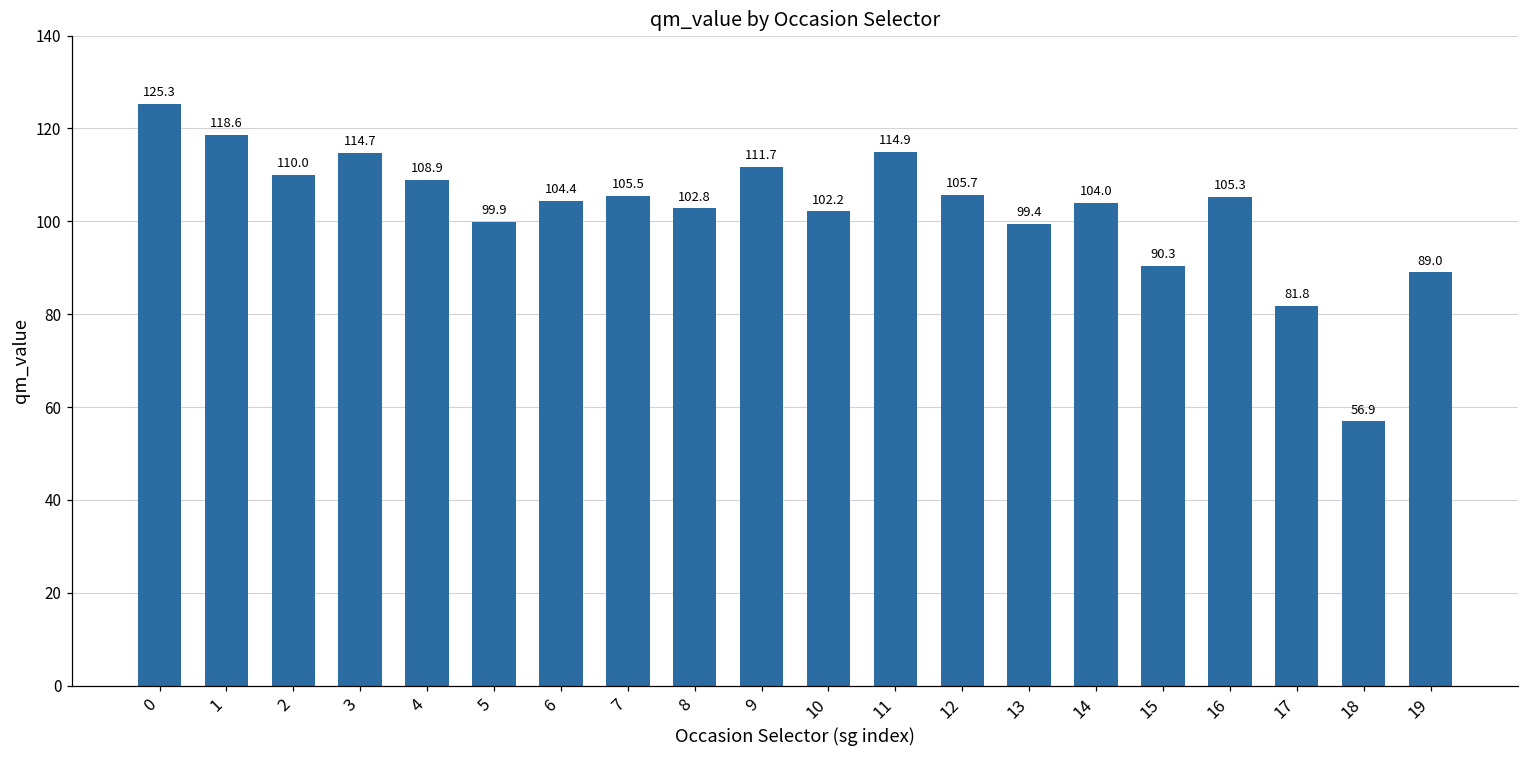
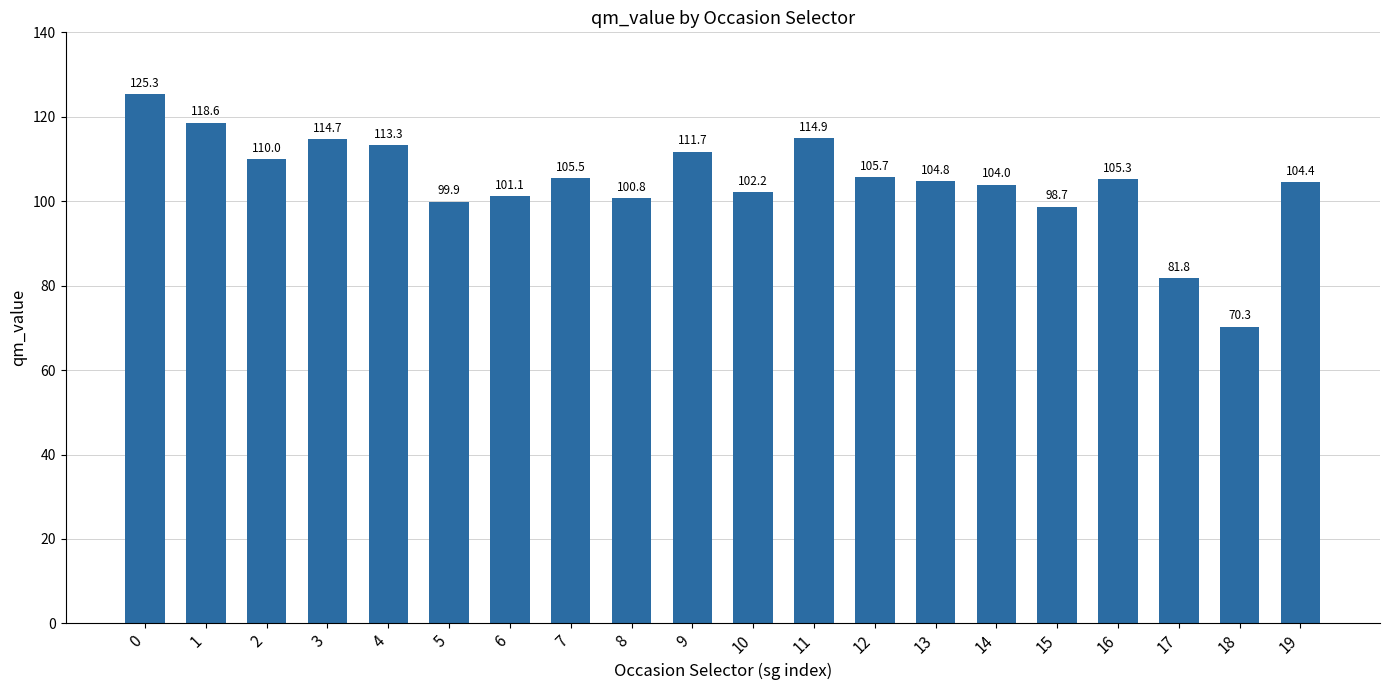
  {
    "0": 125.3,
    "1": 118.6,
    "2": 110.0,
    "3": 114.7,
-   "4": 108.9,
+   "4": 113.3,
    "5": 99.9,
-   "6": 104.4,
+   "6": 101.1,
    "7": 105.5,
-   "8": 102.8,
+   "8": 100.8,
    "9": 111.7,
    "10": 102.2,
    "11": 114.9,
    "12": 105.7,
-   "13": 99.4,
+   "13": 104.8,
    "14": 104.0,
-   "15": 90.3,
+   "15": 98.7,
    "16": 105.3,
    "17": 81.8,
-   "18": 56.9,
-   "19": 89.0
+   "18": 70.3,
+   "19": 104.4
  }
